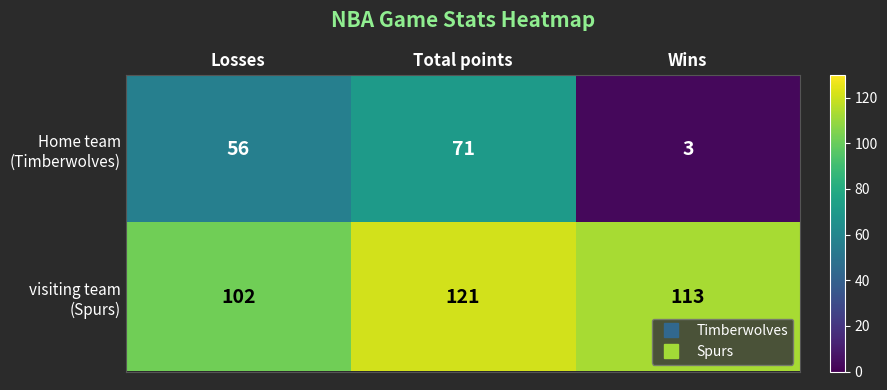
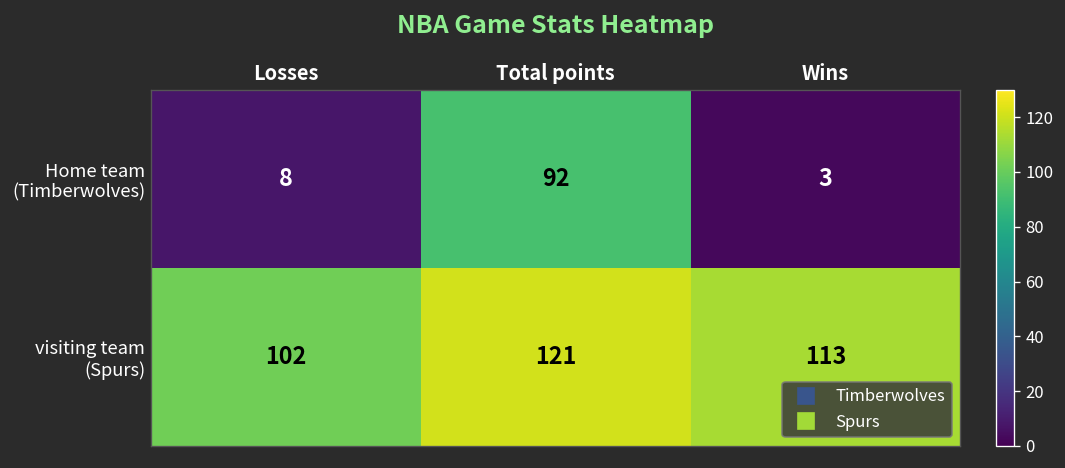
  {
    "Home team (Timberwolves)": {
-     "Losses": 56,
-     "Total points": 71,
+     "Losses": 8,
+     "Total points": 92,
      "Wins": 3
    },
    "visiting team (Spurs)": {
      "Losses": 102,
      "Total points": 121,
      "Wins": 113
    }
  }
